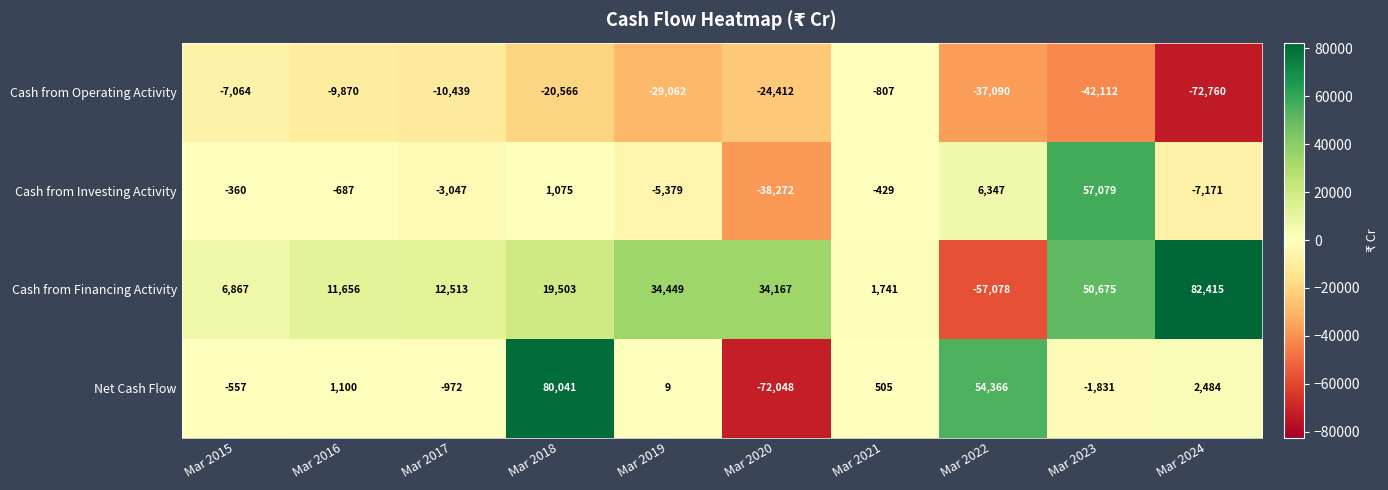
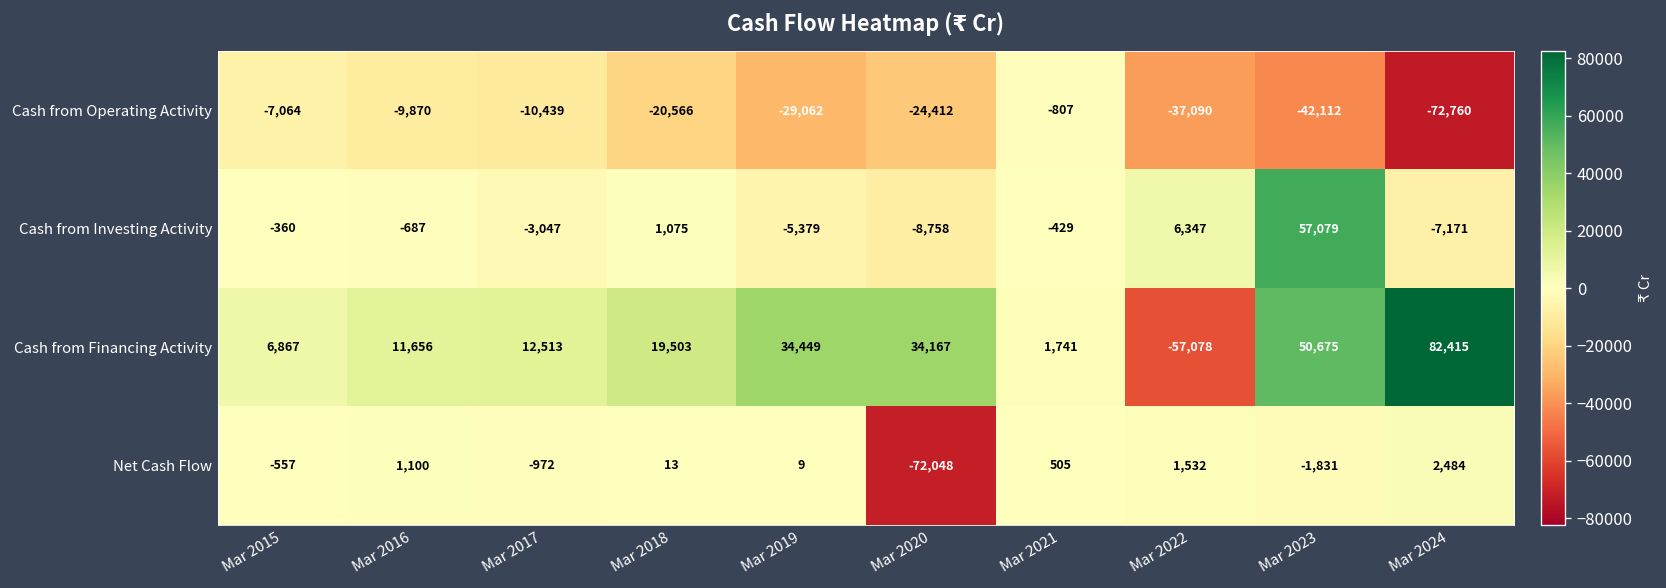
  {
    "Cash from Operating Activity": {
      "Mar 2015": "-7,064",
      "Mar 2016": "-9,870",
      "Mar 2017": "-10,439",
      "Mar 2018": "-20,566",
      "Mar 2019": "-29,062",
      "Mar 2020": "-24,412",
      "Mar 2021": "-807",
      "Mar 2022": "-37,090",
      "Mar 2023": "-42,112",
      "Mar 2024": "-72,760"
    },
    "Cash from Investing Activity": {
      "Mar 2015": "-360",
      "Mar 2016": "-687",
      "Mar 2017": "-3,047",
      "Mar 2018": "1,075",
      "Mar 2019": "-5,379",
-     "Mar 2020": "-38,272",
+     "Mar 2020": "-8,758",
      "Mar 2021": "-429",
      "Mar 2022": "6,347",
      "Mar 2023": "57,079",
      "Mar 2024": "-7,171"
    },
    "Cash from Financing Activity": {
      "Mar 2015": "6,867",
      "Mar 2016": "11,656",
      "Mar 2017": "12,513",
      "Mar 2018": "19,503",
      "Mar 2019": "34,449",
      "Mar 2020": "34,167",
      "Mar 2021": "1,741",
      "Mar 2022": "-57,078",
      "Mar 2023": "50,675",
      "Mar 2024": "82,415"
    },
    "Net Cash Flow": {
      "Mar 2015": "-557",
      "Mar 2016": "1,100",
      "Mar 2017": "-972",
-     "Mar 2018": "80,041",
+     "Mar 2018": "13",
      "Mar 2019": "9",
      "Mar 2020": "-72,048",
      "Mar 2021": "505",
-     "Mar 2022": "54,366",
+     "Mar 2022": "1,532",
      "Mar 2023": "-1,831",
      "Mar 2024": "2,484"
    }
  }
